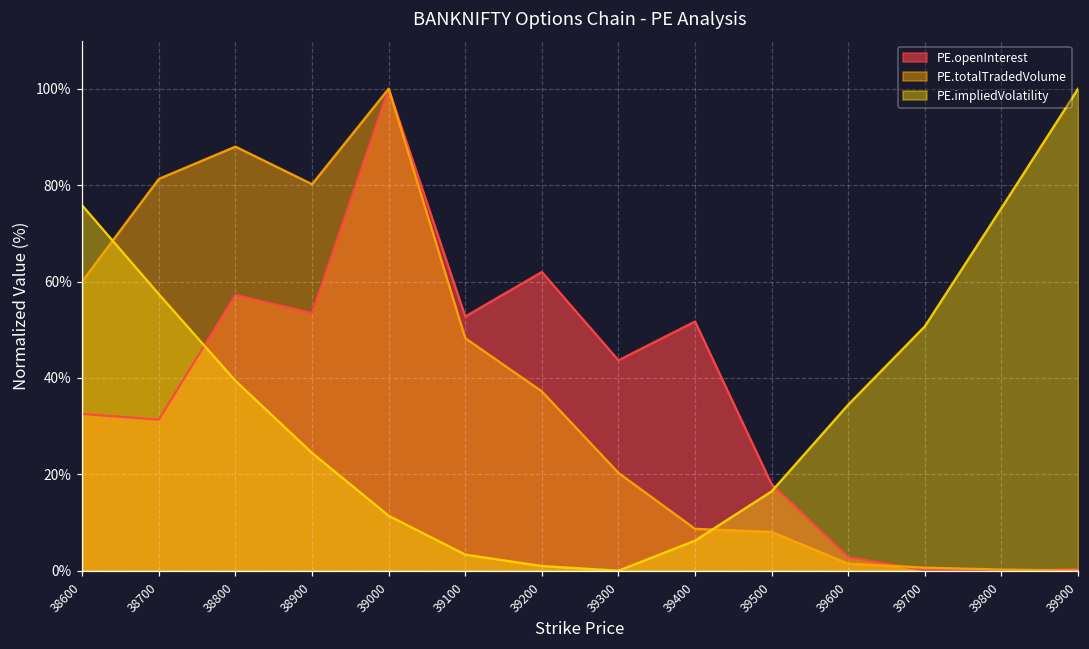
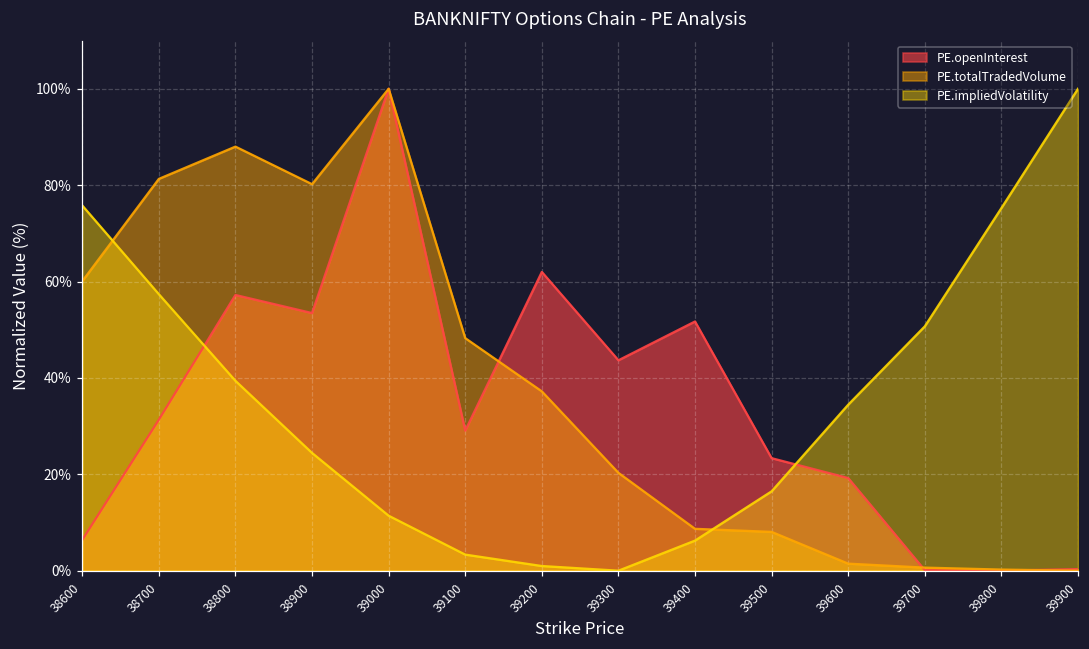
  {
    "PE.openInterest": {
-     "38600": "33%",
+     "38600": "6%",
      "38700": "31%",
      "38800": "57%",
      "38900": "53%",
-     "39100": "53%",
+     "39100": "29%",
      "39200": "62%",
      "39300": "44%",
      "39400": "52%",
-     "39500": "18%",
-     "39600": "3%"
+     "39500": "23%",
+     "39600": "19%"
    }
  }
